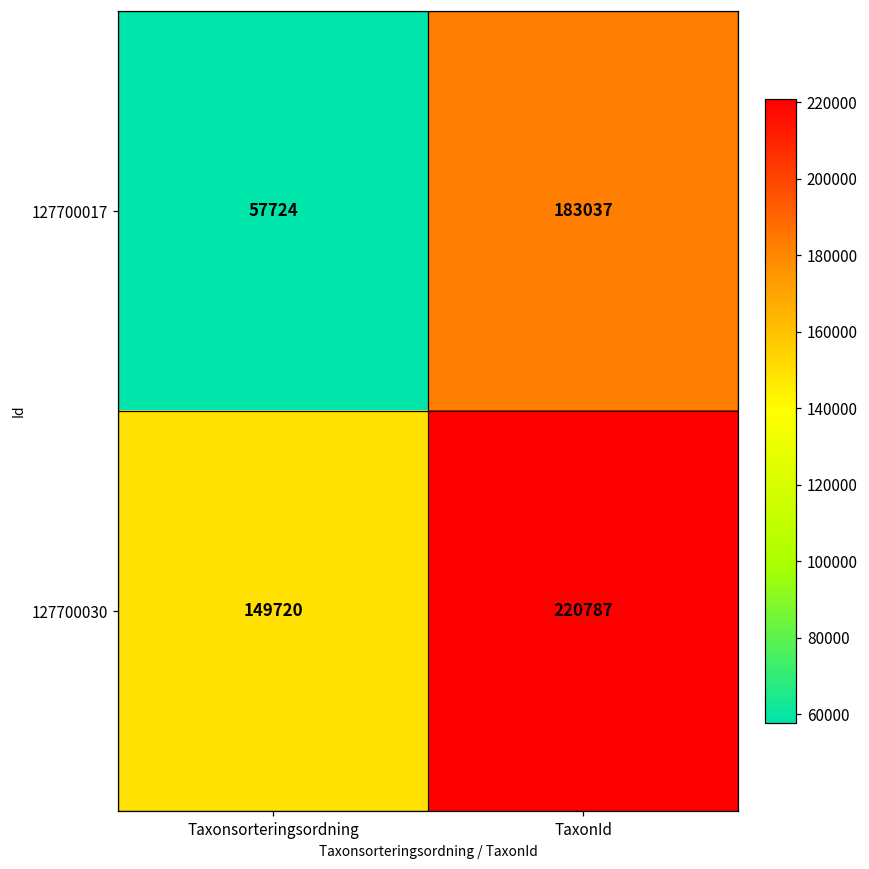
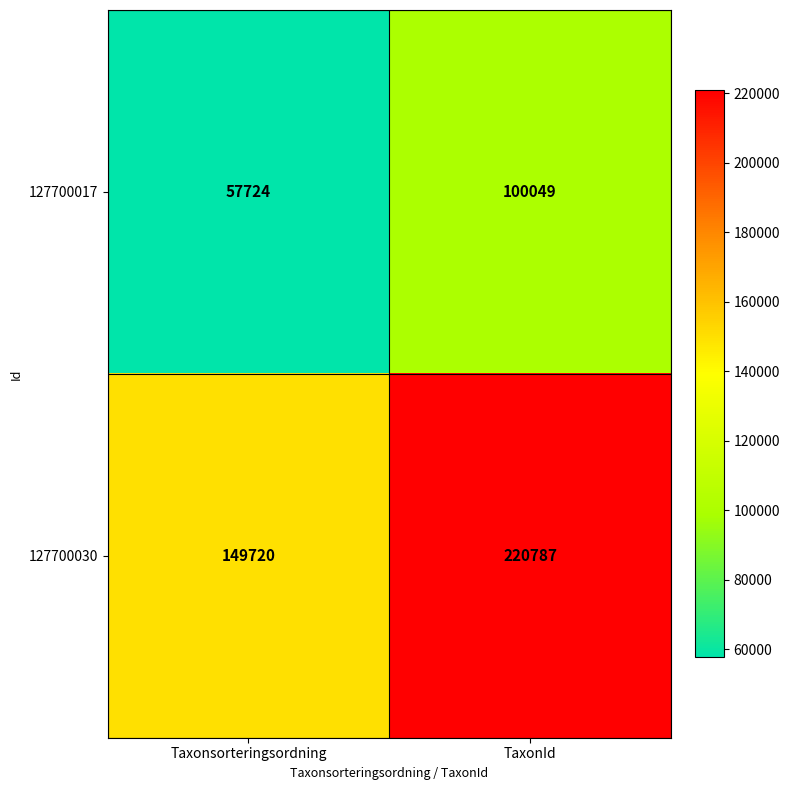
  {
    "127700017": {
      "Taxonsorteringsordning": 57724,
-     "TaxonId": 183037
+     "TaxonId": 100049
    },
    "127700030": {
      "Taxonsorteringsordning": 149720,
      "TaxonId": 220787
    }
  }
